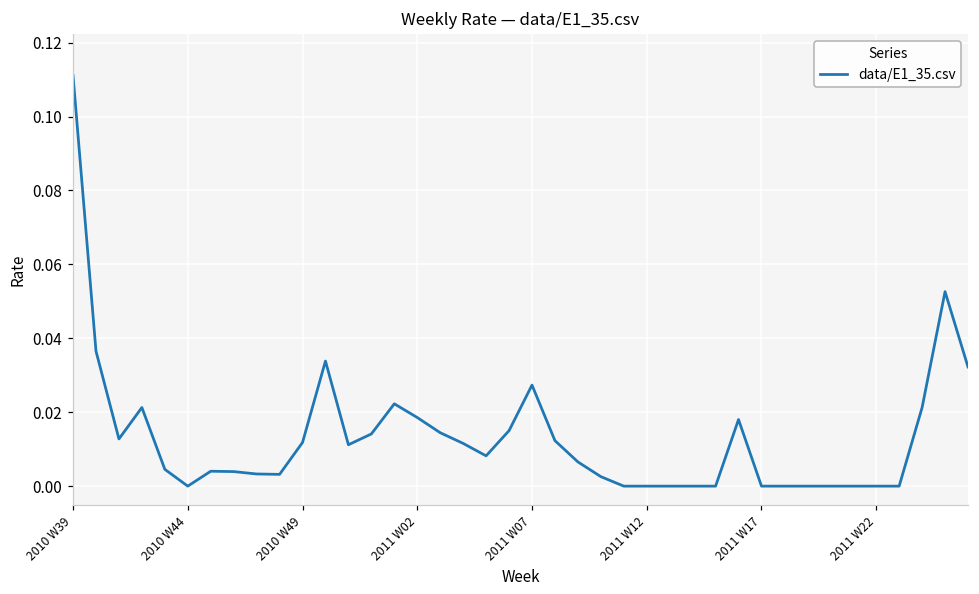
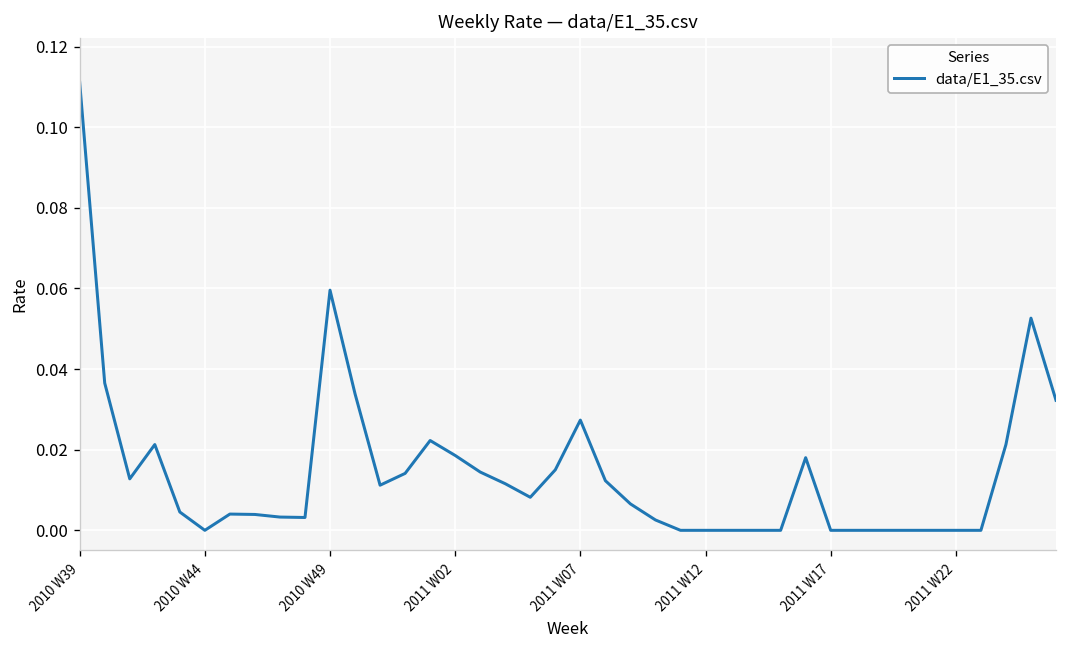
  {
    "2010 W39": 0.111,
    "2010 W44": 0.000,
-   "2010 W49": 0.012,
+   "2010 W49": 0.060,
    "2011 W02": 0.019,
    "2011 W07": 0.027,
    "2011 W12": 0.000,
    "2011 W17": 0.000,
    "2011 W22": 0.000
  }
